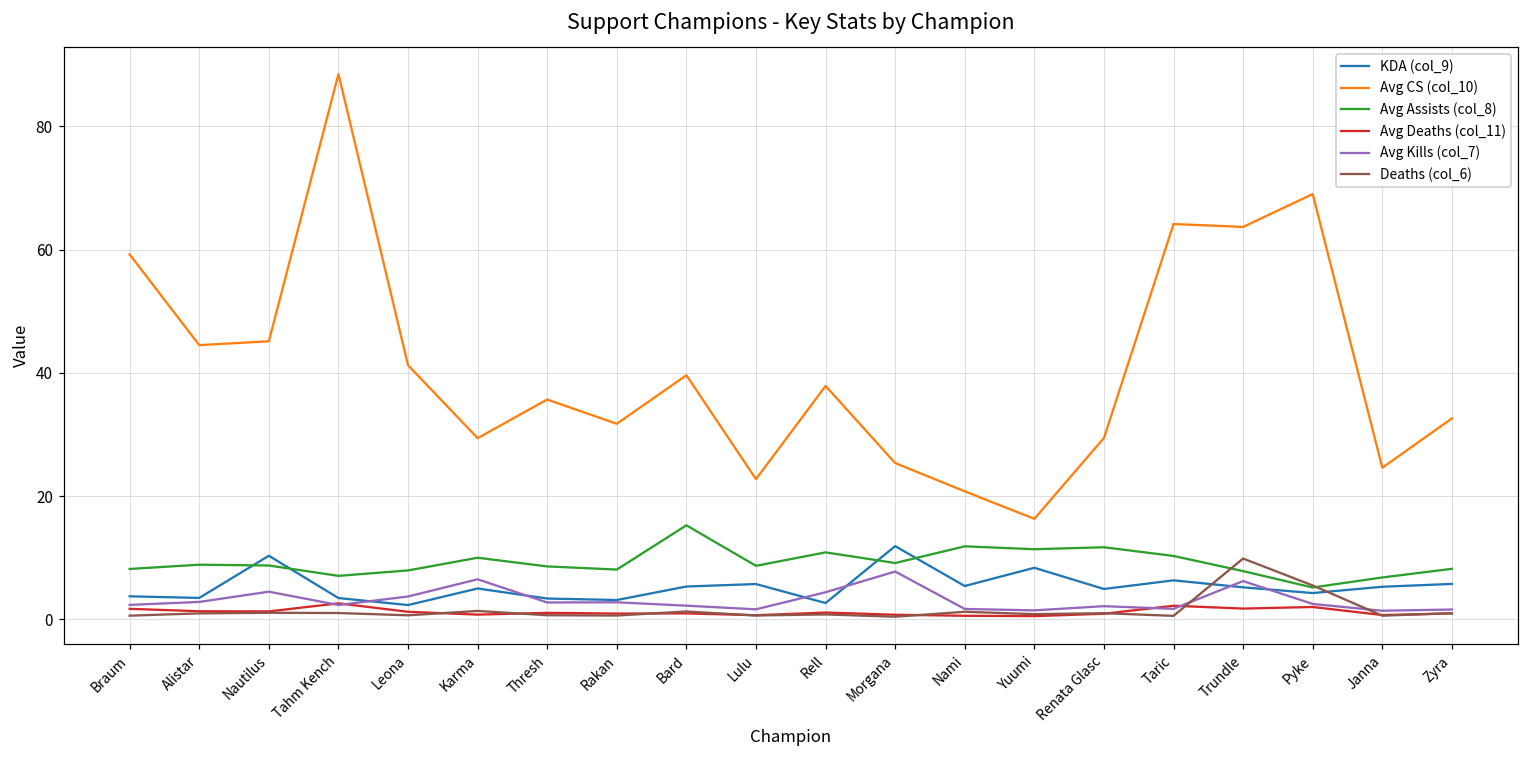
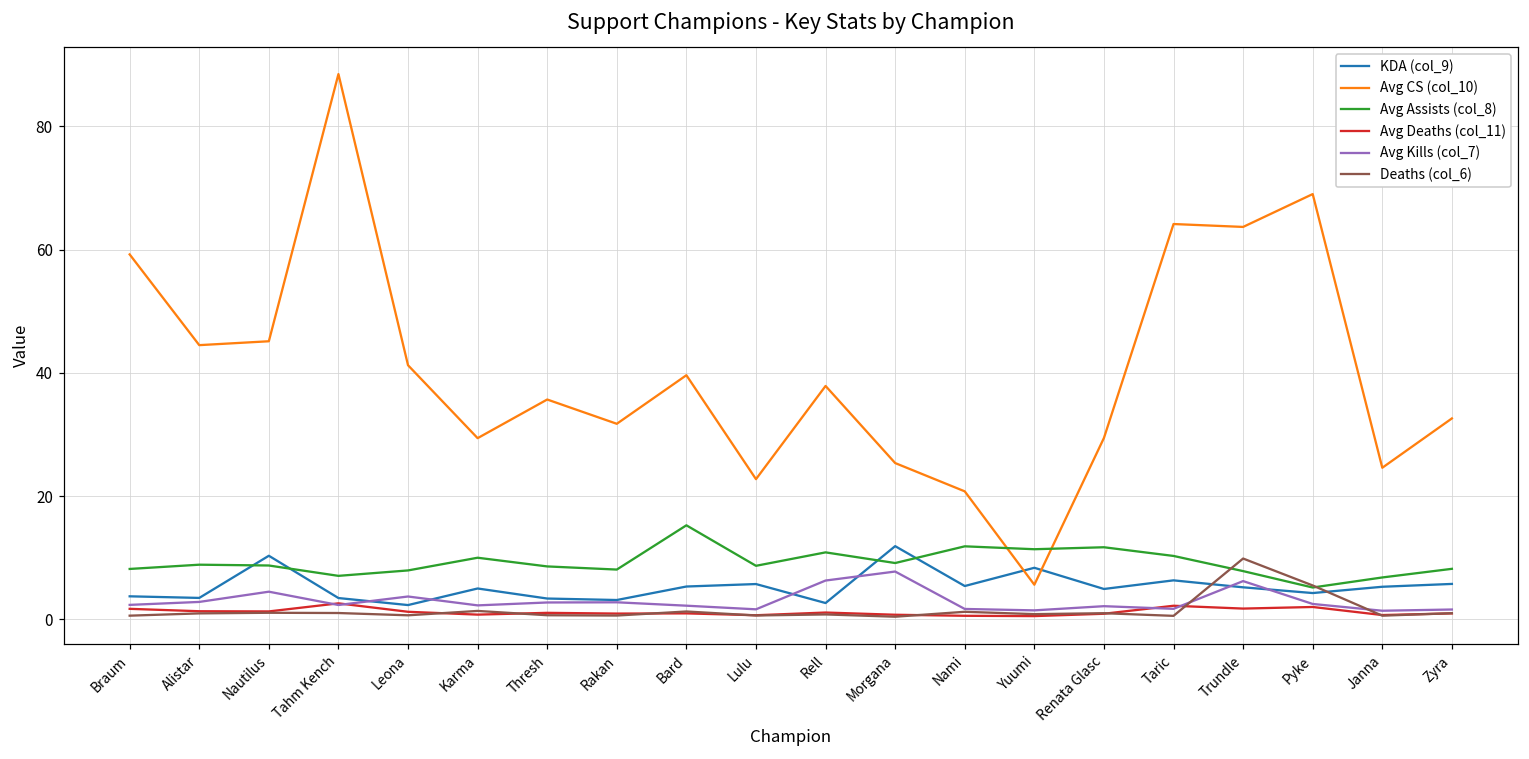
  {
    "KDA (col_9)": {
      "Braum": 4,
      "Alistar": 3,
      "Nautilus": 10,
      "Tahm Kench": 3,
      "Leona": 2,
      "Karma": 5,
      "Thresh": 3,
      "Bard": 5,
      "Lulu": 6,
      "Rell": 3,
      "Morgana": 12,
      "Nami": 5,
      "Yuumi": 8,
      "Renata Glasc": 5,
      "Taric": 6,
      "Trundle": 5,
      "Pyke": 4,
      "Janna": 5,
      "Zyra": 6
    },
    "Avg CS (col_10)": {
      "Braum": 59,
      "Alistar": 44,
      "Nautilus": 45,
      "Tahm Kench": 88,
      "Leona": 41,
      "Karma": 29,
      "Thresh": 36,
      "Rakan": 32,
      "Bard": 40,
      "Lulu": 23,
      "Rell": 38,
      "Morgana": 25,
      "Nami": 21,
-     "Yuumi": 16,
+     "Yuumi": 6,
      "Renata Glasc": 29,
      "Taric": 64,
      "Trundle": 64,
      "Pyke": 69,
      "Janna": 25,
      "Zyra": 33
    },
    "Avg Assists (col_8)": {
      "Braum": 8,
      "Alistar": 9,
      "Nautilus": 9,
      "Tahm Kench": 7,
      "Leona": 8,
      "Karma": 10,
      "Thresh": 9,
      "Rakan": 8,
      "Bard": 15,
      "Lulu": 9,
      "Rell": 11,
      "Morgana": 9,
      "Nami": 12,
      "Yuumi": 11,
      "Renata Glasc": 12,
      "Taric": 10,
      "Trundle": 8,
      "Janna": 7,
      "Zyra": 8
    },
    "Avg Deaths (col_11)": {
      "Braum": 2,
      "Leona": 1,
      "Karma": 1,
      "Nami": 1,
      "Taric": 2,
      "Trundle": 2,
      "Pyke": 2
    },
    "Avg Kills (col_7)": {
      "Braum": 2,
      "Alistar": 3,
      "Nautilus": 4,
      "Leona": 4,
-     "Karma": 7,
+     "Karma": 2,
      "Thresh": 3,
      "Bard": 2,
      "Lulu": 2,
-     "Rell": 4,
+     "Rell": 6,
      "Morgana": 8,
      "Nami": 2,
      "Yuumi": 1,
      "Renata Glasc": 2,
      "Taric": 2,
      "Trundle": 6,
      "Pyke": 3,
      "Janna": 1,
      "Zyra": 2
    },
    "Deaths (col_6)": {
      "Braum": 1,
      "Tahm Kench": 1,
      "Leona": 1,
      "Karma": 1,
      "Nami": 1,
      "Taric": 1,
      "Trundle": 10
    }
  }
